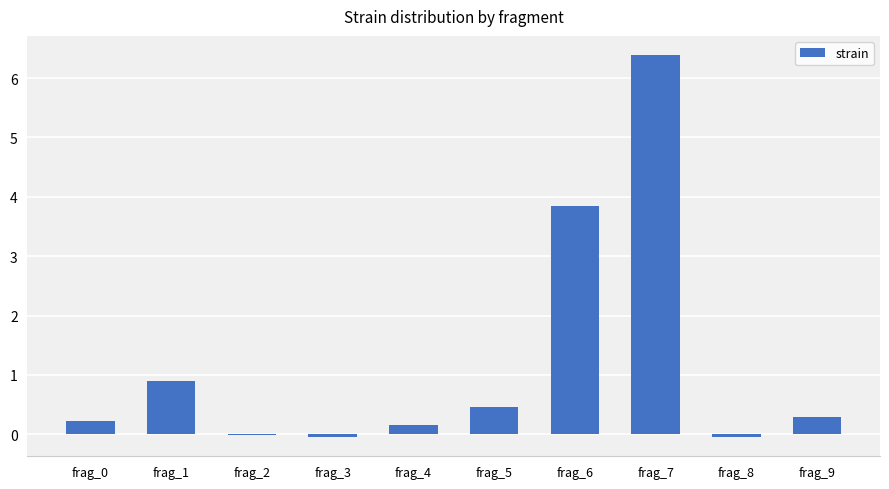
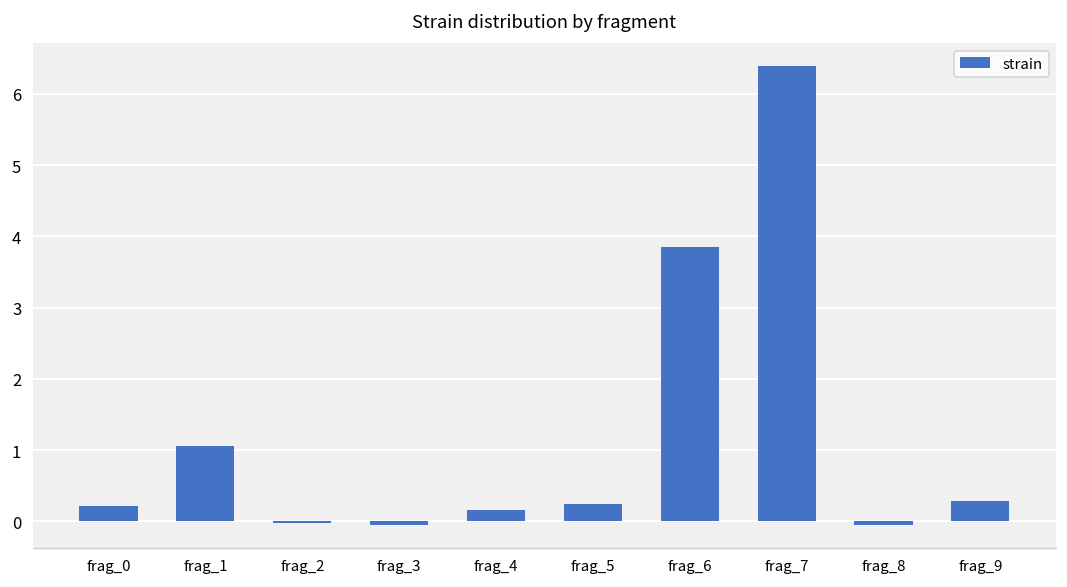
  {
    "frag_0": 0.2,
-   "frag_1": 0.9,
+   "frag_1": 1.1,
    "frag_3": -0.1,
    "frag_4": 0.2,
-   "frag_5": 0.5,
+   "frag_5": 0.2,
    "frag_6": 3.9,
    "frag_7": 6.4,
    "frag_8": -0.1,
    "frag_9": 0.3
  }
